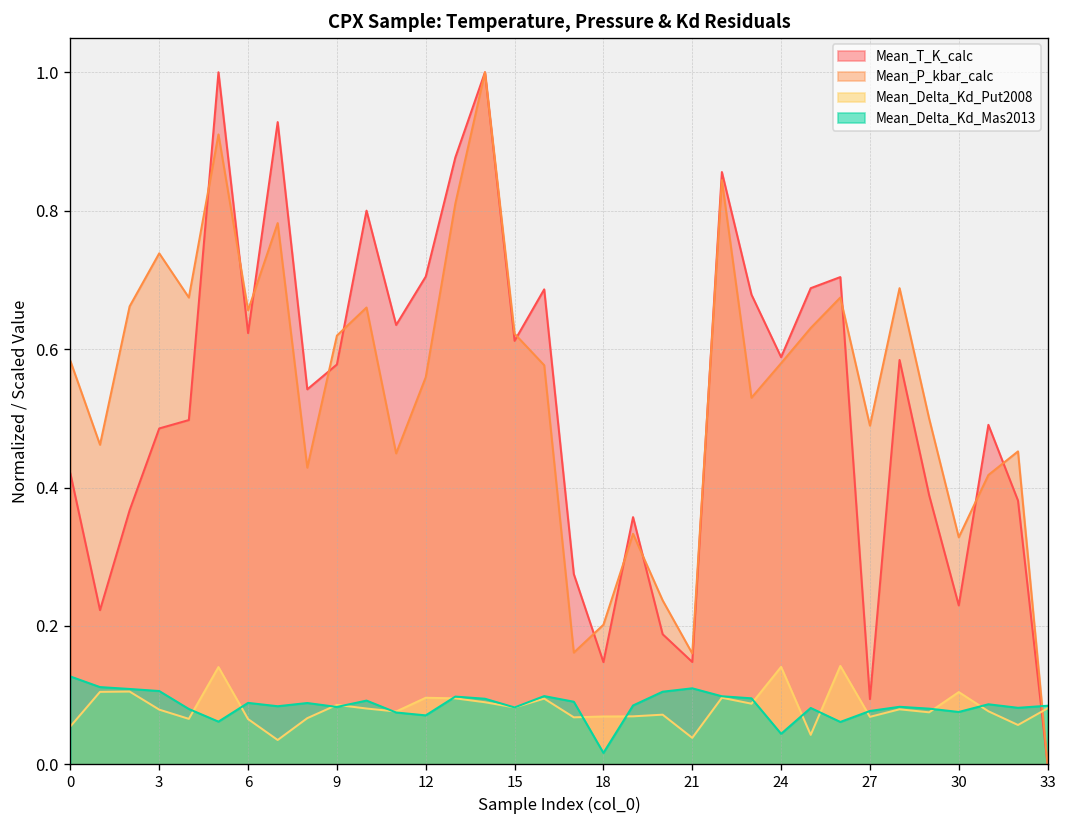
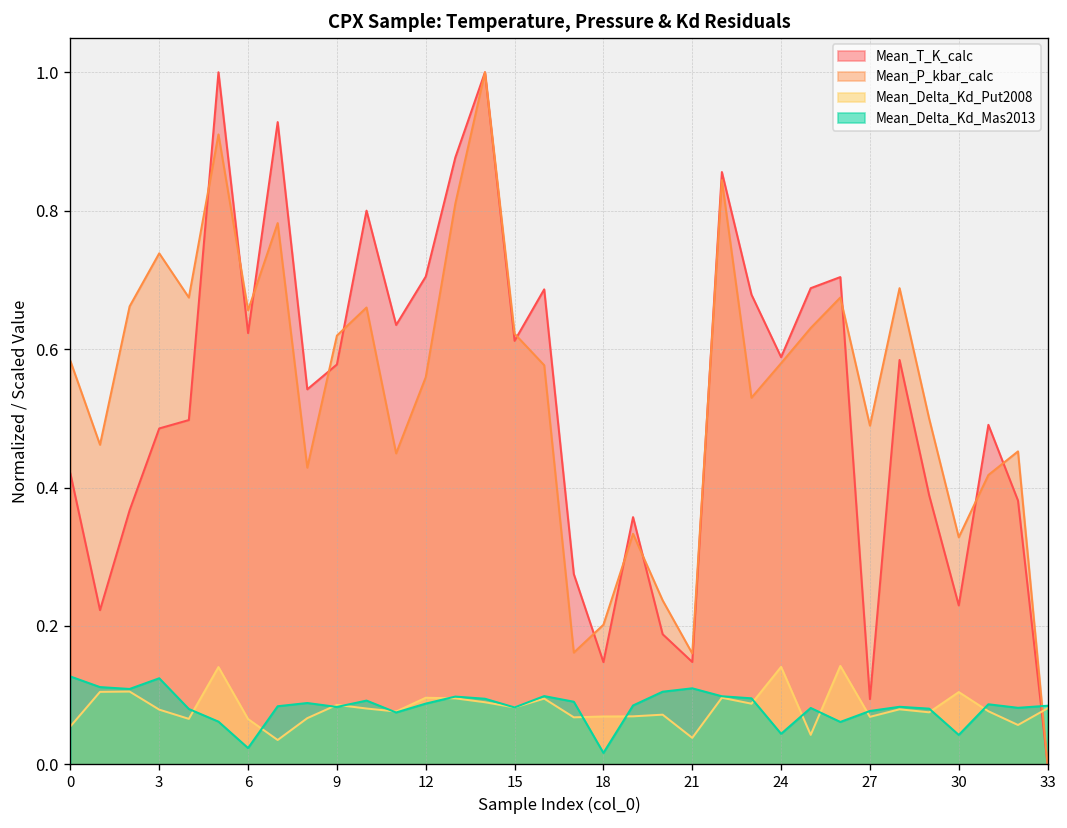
  {
    "Mean_Delta_Kd_Mas2013": {
      "0": 0.13,
-     "3": 0.11,
-     "6": 0.09,
-     "12": 0.07,
+     "3": 0.12,
+     "6": 0.02,
+     "12": 0.09,
      "18": 0.02,
      "21": 0.11,
      "24": 0.04,
      "27": 0.08,
-     "30": 0.08
+     "30": 0.04
    }
  }
